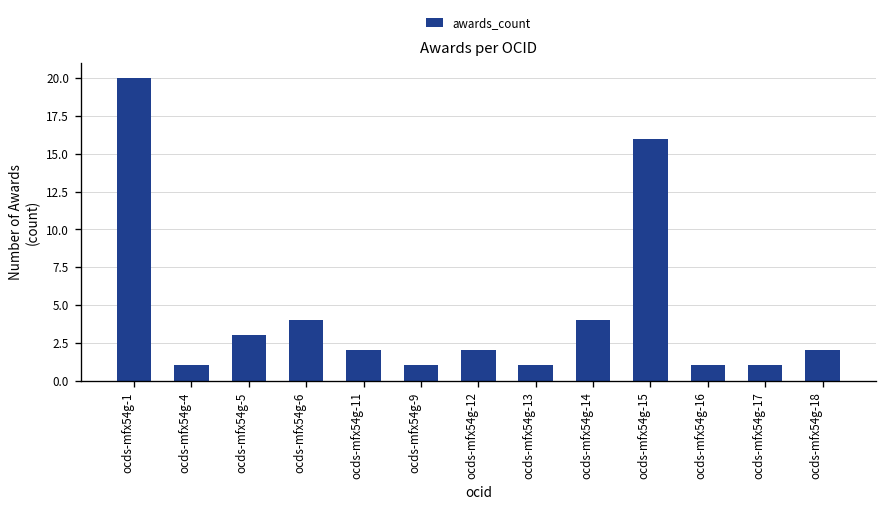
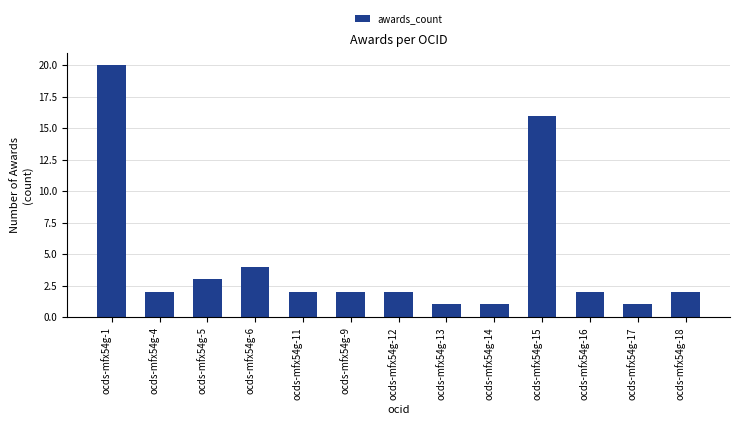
  {
    "ocds-mfx54g-1": 20,
-   "ocds-mfx54g-4": 1,
+   "ocds-mfx54g-4": 2,
    "ocds-mfx54g-5": 3,
    "ocds-mfx54g-6": 4,
    "ocds-mfx54g-11": 2,
-   "ocds-mfx54g-9": 1,
+   "ocds-mfx54g-9": 2,
    "ocds-mfx54g-12": 2,
    "ocds-mfx54g-13": 1,
-   "ocds-mfx54g-14": 4,
+   "ocds-mfx54g-14": 1,
    "ocds-mfx54g-15": 16,
-   "ocds-mfx54g-16": 1,
+   "ocds-mfx54g-16": 2,
    "ocds-mfx54g-17": 1,
    "ocds-mfx54g-18": 2
  }
